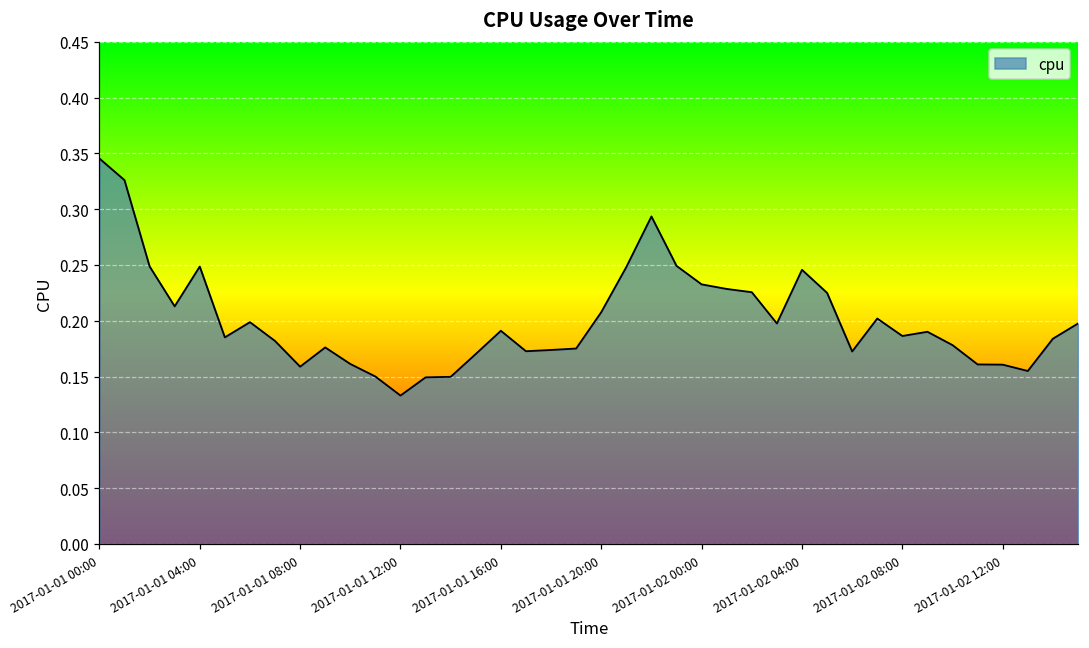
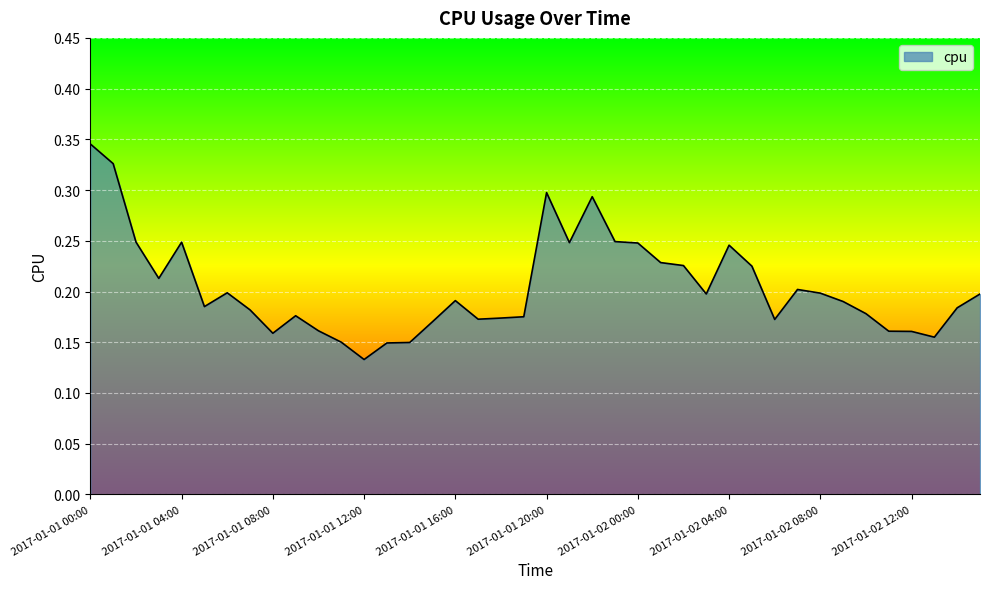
  {
    "2017-01-01 00:00": 0.345,
    "2017-01-01 04:00": 0.249,
    "2017-01-01 08:00": 0.159,
    "2017-01-01 12:00": 0.133,
    "2017-01-01 16:00": 0.191,
-   "2017-01-01 20:00": 0.208,
-   "2017-01-02 00:00": 0.233,
+   "2017-01-01 20:00": 0.298,
+   "2017-01-02 00:00": 0.248,
    "2017-01-02 04:00": 0.246,
-   "2017-01-02 08:00": 0.186,
+   "2017-01-02 08:00": 0.198,
    "2017-01-02 12:00": 0.161
  }
